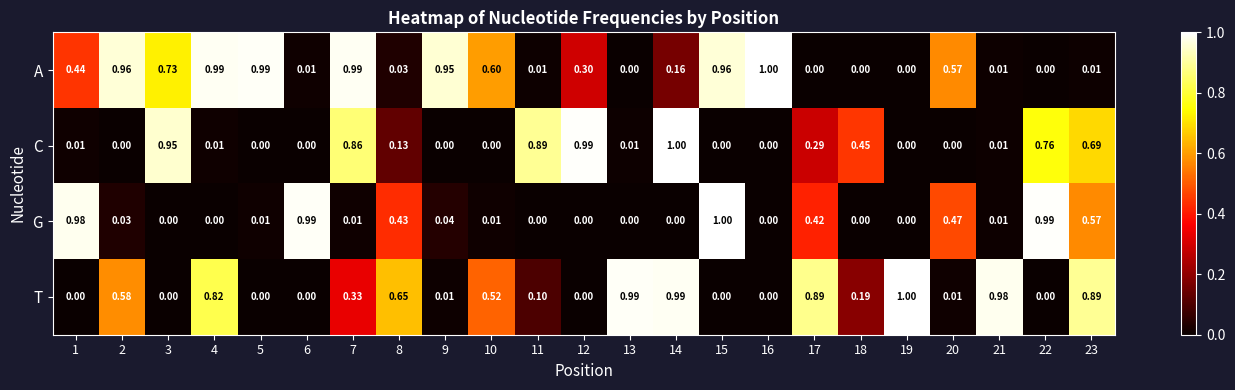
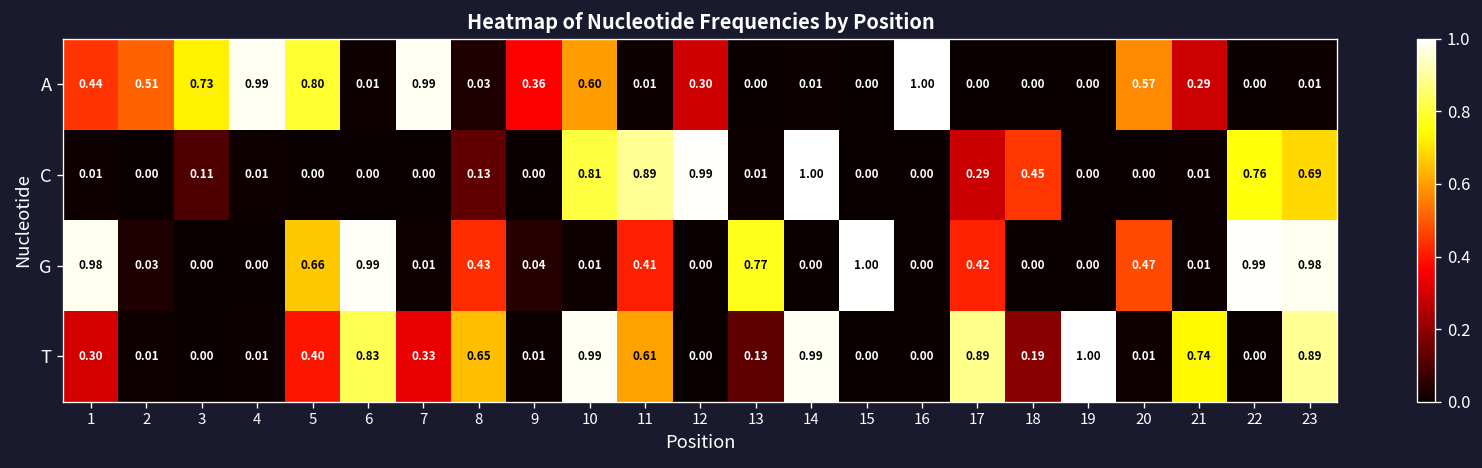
  {
    "A": {
      "1": 0.44,
-     "2": 0.96,
+     "2": 0.51,
      "3": 0.73,
      "4": 0.99,
-     "5": 0.99,
+     "5": 0.80,
      "6": 0.01,
      "7": 0.99,
      "8": 0.03,
-     "9": 0.95,
+     "9": 0.36,
      "10": 0.60,
      "11": 0.01,
      "12": 0.30,
      "13": 0.00,
-     "14": 0.16,
-     "15": 0.96,
+     "14": 0.01,
+     "15": 0.00,
      "16": 1.00,
      "17": 0.00,
      "18": 0.00,
      "19": 0.00,
      "20": 0.57,
-     "21": 0.01,
+     "21": 0.29,
      "22": 0.00,
      "23": 0.01
    },
    "C": {
      "1": 0.01,
      "2": 0.00,
-     "3": 0.95,
+     "3": 0.11,
      "4": 0.01,
      "5": 0.00,
      "6": 0.00,
-     "7": 0.86,
+     "7": 0.00,
      "8": 0.13,
      "9": 0.00,
-     "10": 0.00,
+     "10": 0.81,
      "11": 0.89,
      "12": 0.99,
      "13": 0.01,
      "14": 1.00,
      "15": 0.00,
      "16": 0.00,
      "17": 0.29,
      "18": 0.45,
      "19": 0.00,
      "20": 0.00,
      "21": 0.01,
      "22": 0.76,
      "23": 0.69
    },
    "G": {
      "1": 0.98,
      "2": 0.03,
      "3": 0.00,
      "4": 0.00,
-     "5": 0.01,
+     "5": 0.66,
      "6": 0.99,
      "7": 0.01,
      "8": 0.43,
      "9": 0.04,
      "10": 0.01,
-     "11": 0.00,
+     "11": 0.41,
      "12": 0.00,
-     "13": 0.00,
+     "13": 0.77,
      "14": 0.00,
      "15": 1.00,
      "16": 0.00,
      "17": 0.42,
      "18": 0.00,
      "19": 0.00,
      "20": 0.47,
      "21": 0.01,
      "22": 0.99,
-     "23": 0.57
+     "23": 0.98
    },
    "T": {
-     "1": 0.00,
-     "2": 0.58,
+     "1": 0.30,
+     "2": 0.01,
      "3": 0.00,
-     "4": 0.82,
-     "5": 0.00,
-     "6": 0.00,
+     "4": 0.01,
+     "5": 0.40,
+     "6": 0.83,
      "7": 0.33,
      "8": 0.65,
      "9": 0.01,
-     "10": 0.52,
-     "11": 0.10,
+     "10": 0.99,
+     "11": 0.61,
      "12": 0.00,
-     "13": 0.99,
+     "13": 0.13,
      "14": 0.99,
      "15": 0.00,
      "16": 0.00,
      "17": 0.89,
      "18": 0.19,
      "19": 1.00,
      "20": 0.01,
-     "21": 0.98,
+     "21": 0.74,
      "22": 0.00,
      "23": 0.89
    }
  }
